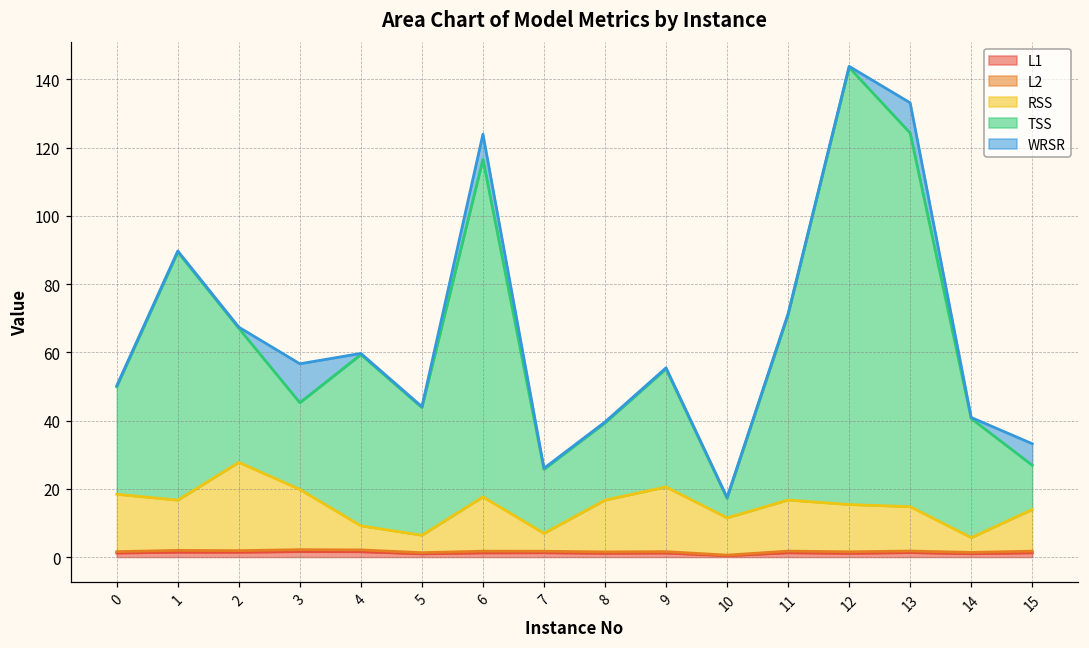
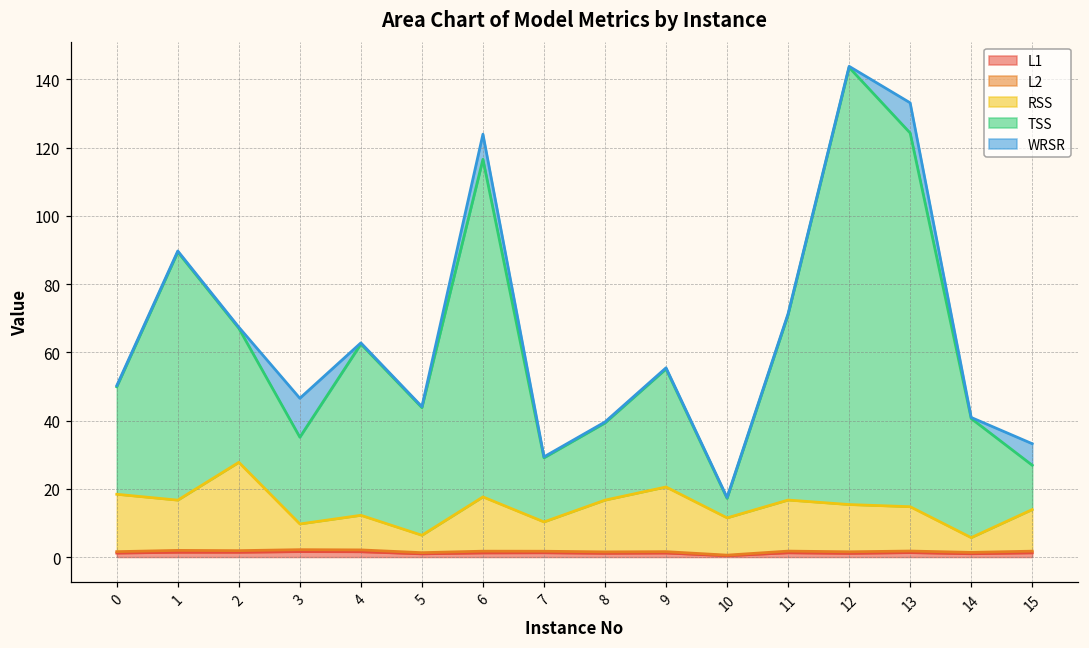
  {
    "RSS": {
      "0": 17,
      "1": 15,
      "2": 26,
-     "3": 18,
-     "4": 7,
+     "3": 8,
+     "4": 10,
      "5": 5,
      "6": 16,
-     "7": 5,
+     "7": 9,
      "8": 15,
      "9": 19,
      "10": 11,
      "11": 15,
      "12": 14,
      "13": 13,
      "14": 4,
      "15": 12
    },
    "TSS": {
      "3": 25,
      "6": 99,
      "13": 110,
      "15": 13
    },
    "WRSR": {
      "3": 11,
      "6": 7,
      "13": 9,
      "15": 6
    }
  }
